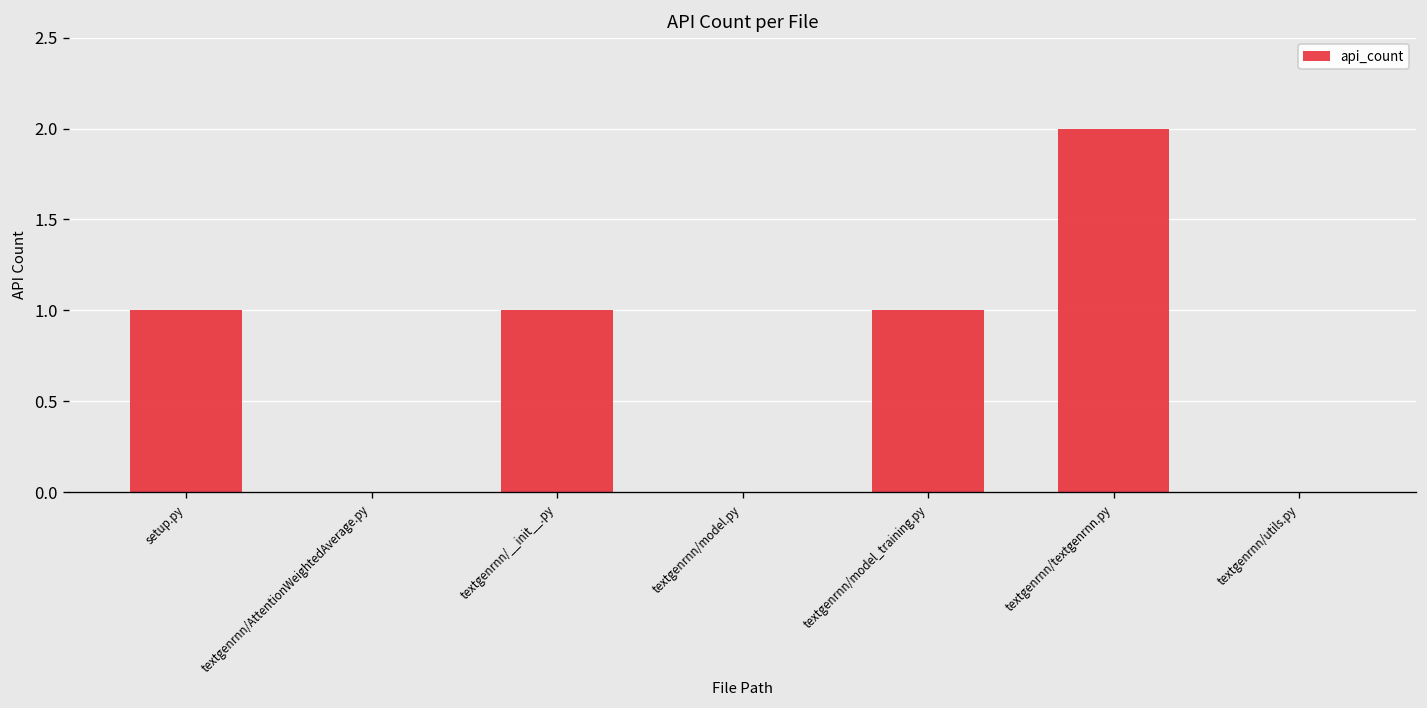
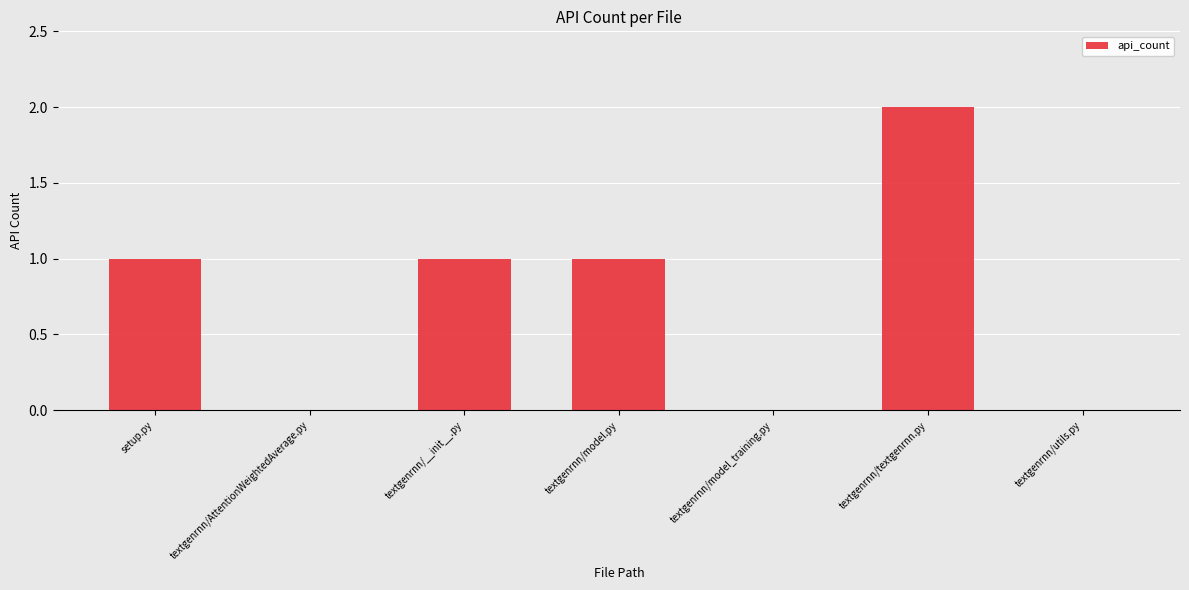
  {
    "setup.py": 1,
    "textgenrnn/AttentionWeightedAverage.py": 0,
    "textgenrnn/__init__.py": 1,
-   "textgenrnn/model.py": 0,
-   "textgenrnn/model_training.py": 1,
+   "textgenrnn/model.py": 1,
+   "textgenrnn/model_training.py": 0,
    "textgenrnn/textgenrnn.py": 2,
    "textgenrnn/utils.py": 0
  }
